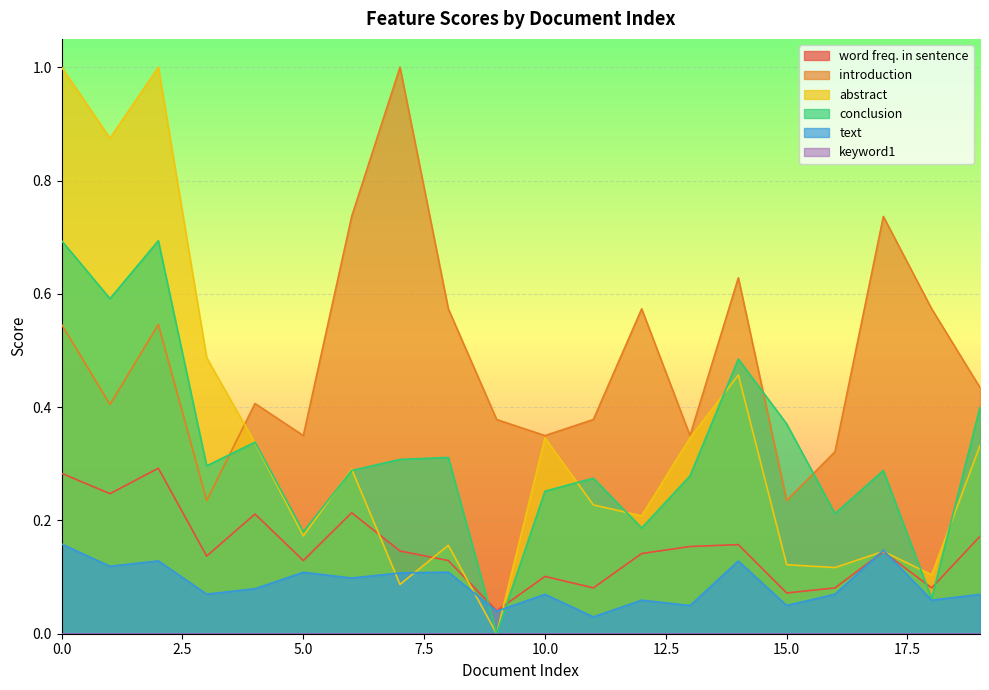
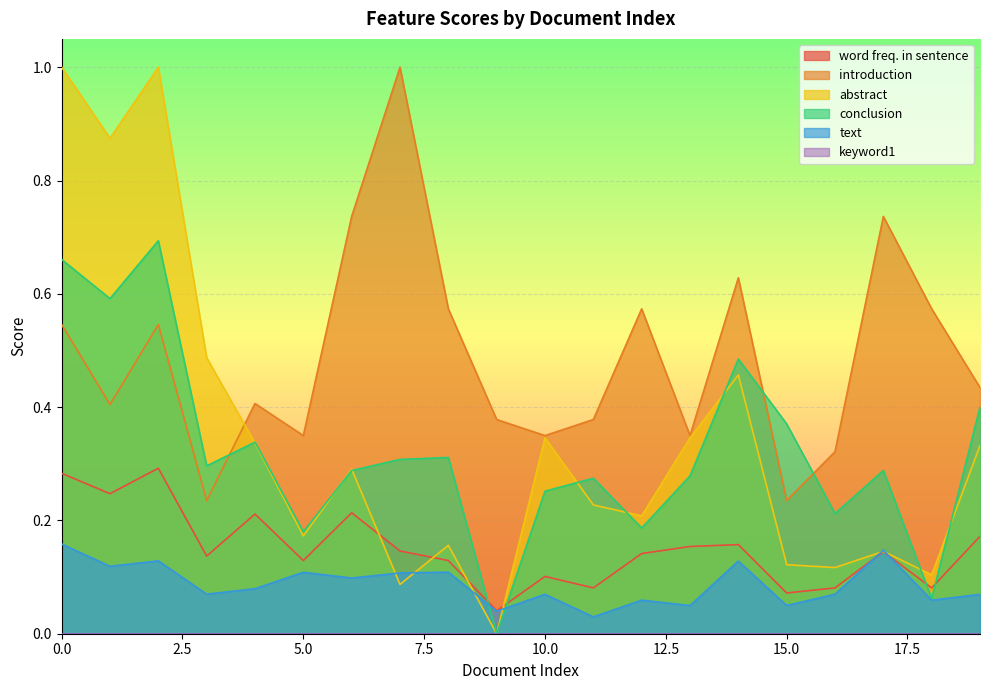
  {
    "abstract": {
      "0.0": 1.00,
      "5.0": 0.17,
      "15.0": 0.12
    },
    "conclusion": {
-     "0.0": 0.69,
+     "0.0": 0.66,
      "5.0": 0.18,
      "10.0": 0.25,
      "15.0": 0.37
    },
    "text": {
      "0.0": 0.16,
      "5.0": 0.11,
      "10.0": 0.07,
      "15.0": 0.05
    },
    "keyword1": {
      "0.0": 0.00,
      "5.0": 0.00,
      "10.0": 0.00,
      "15.0": 0.00
    }
  }
